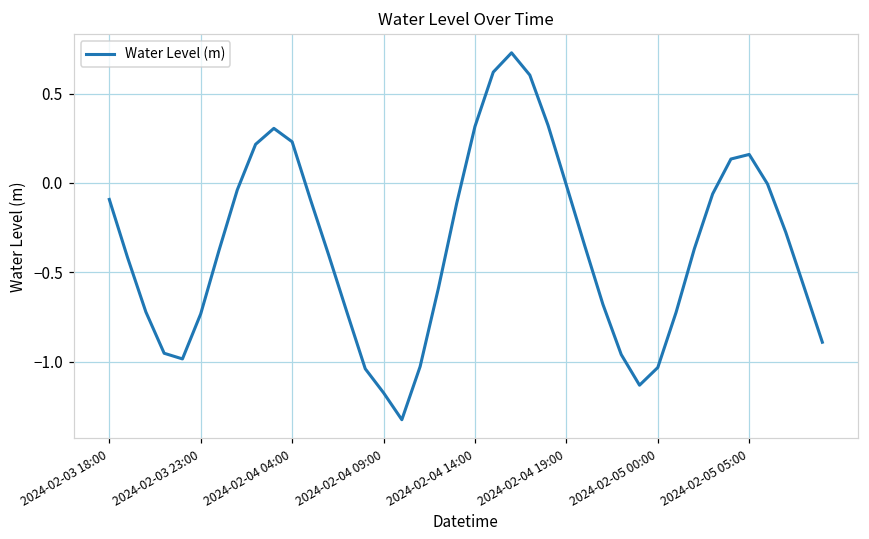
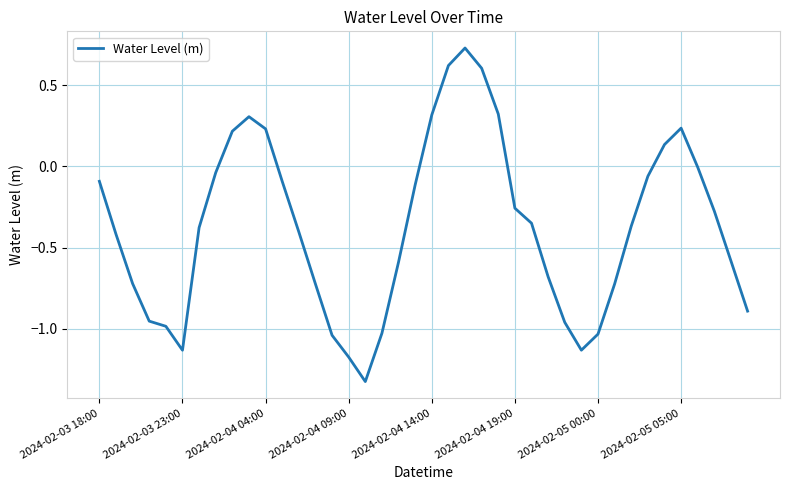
  {
    "2024-02-03 18:00": -0.09,
-   "2024-02-03 23:00": -0.73,
+   "2024-02-03 23:00": -1.13,
    "2024-02-04 04:00": 0.23,
    "2024-02-04 09:00": -1.17,
    "2024-02-04 14:00": 0.32,
-   "2024-02-04 19:00": -0.01,
+   "2024-02-04 19:00": -0.26,
    "2024-02-05 00:00": -1.03,
-   "2024-02-05 05:00": 0.16
+   "2024-02-05 05:00": 0.24
  }
